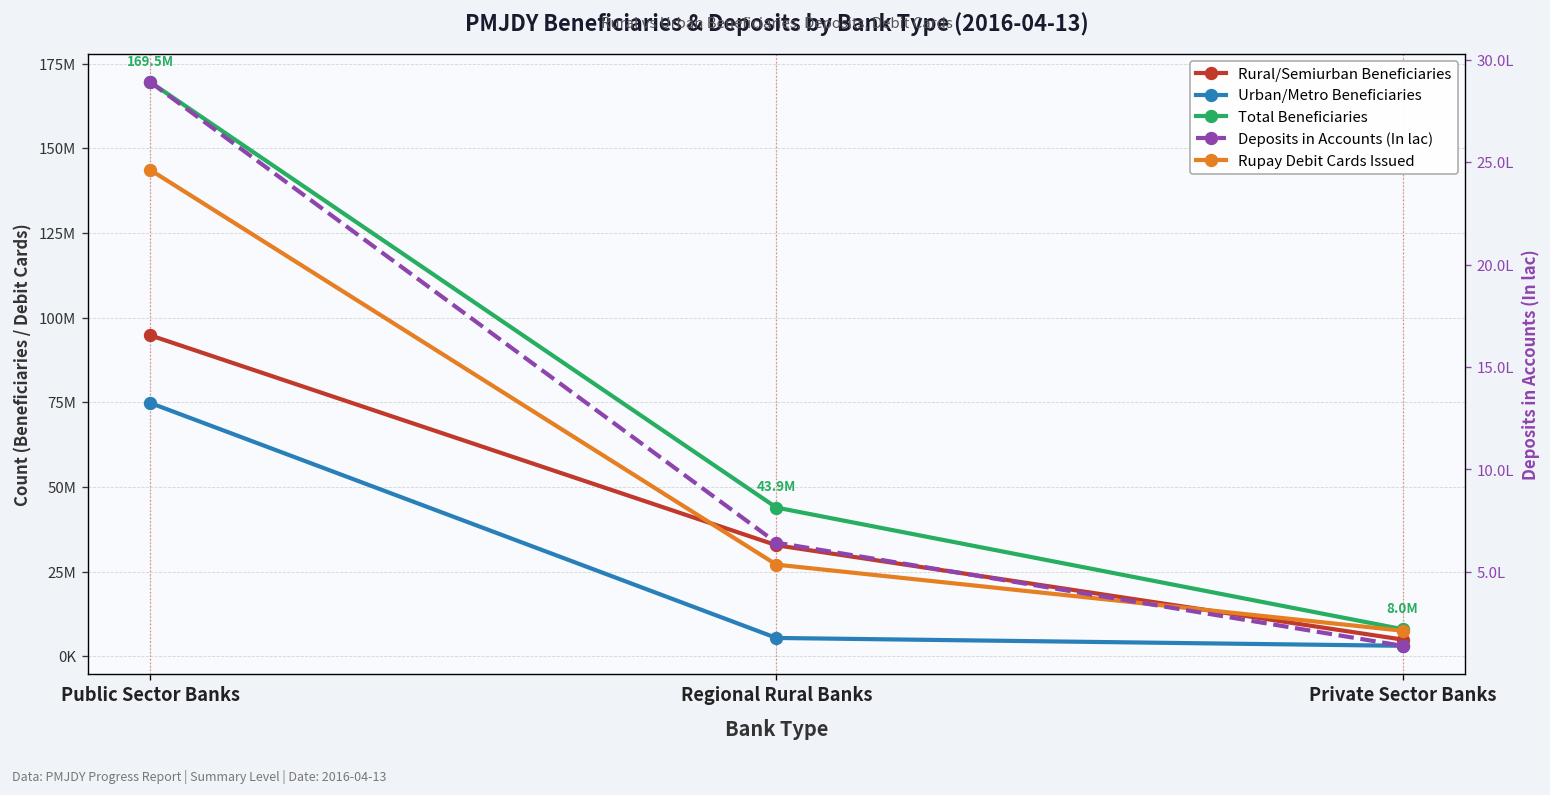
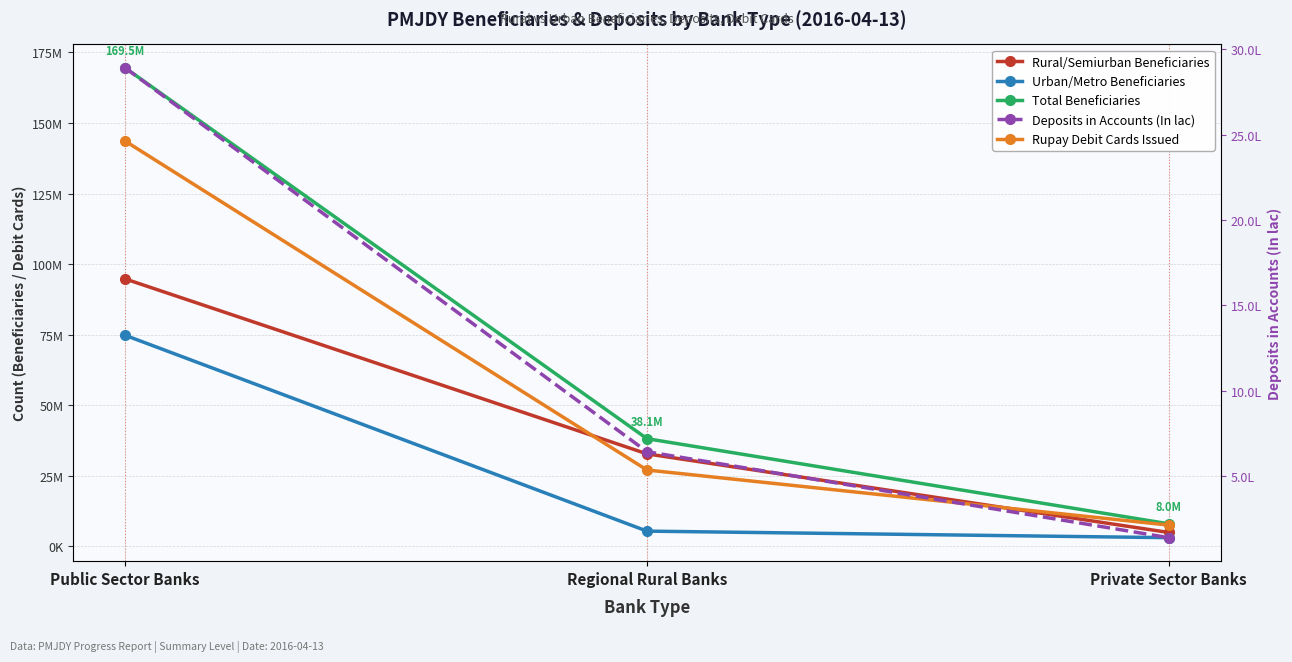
  {
    "Total Beneficiaries": {
      "Public Sector Banks": "169.5M",
-     "Regional Rural Banks": "43.9M"
+     "Regional Rural Banks": "38.1M"
    }
  }
